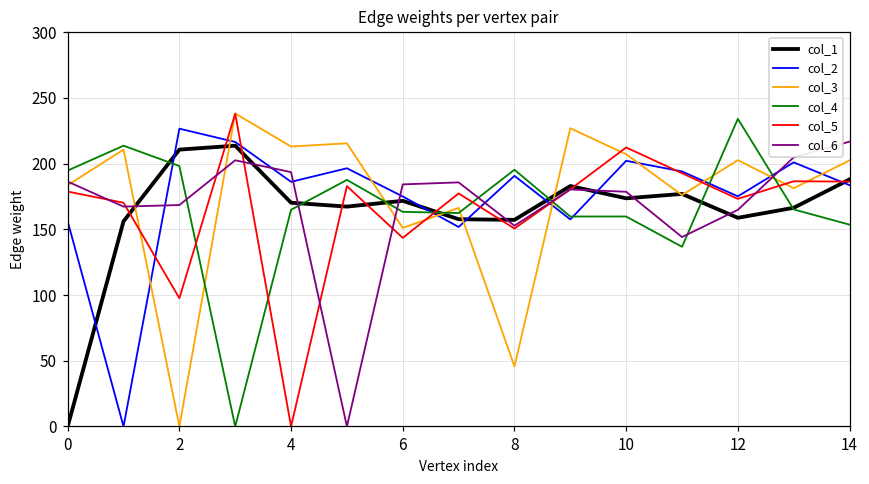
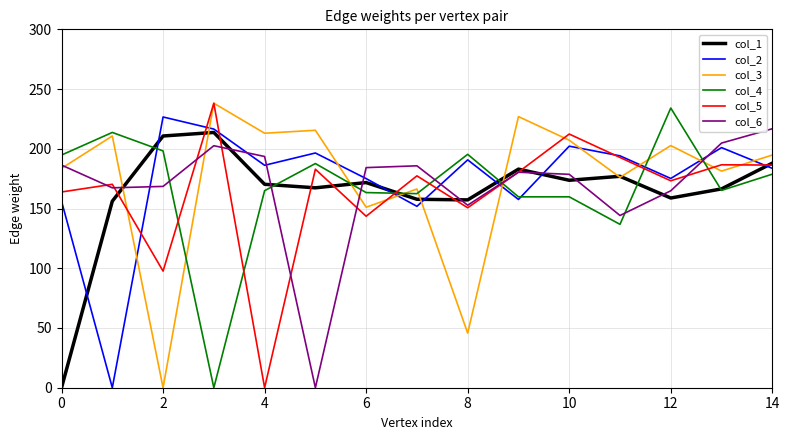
  {
    "col_1": {
      "0": 0,
      "2": 211,
      "4": 170,
      "6": 172,
      "8": 157,
      "10": 174,
      "12": 159
    },
    "col_2": {
      "0": 156,
      "2": 227,
      "4": 186,
      "6": 175,
      "8": 191,
      "10": 202,
      "14": 184
    },
    "col_3": {
      "0": 184,
      "2": 0,
      "4": 213,
      "6": 151,
      "8": 46,
      "10": 207,
      "12": 203,
-     "14": 202
+     "14": 195
    },
    "col_4": {
      "0": 195,
      "2": 198,
      "4": 165,
      "6": 163,
      "8": 195,
      "10": 160,
      "12": 234,
-     "14": 154
+     "14": 179
    },
    "col_5": {
-     "0": 179,
+     "0": 164,
      "2": 98,
      "4": 0,
      "6": 144,
      "8": 151,
      "10": 212
    },
    "col_6": {
      "0": 186,
      "2": 169,
      "4": 194,
      "6": 184,
      "8": 153,
      "10": 179,
      "12": 165,
      "14": 217
    }
  }
